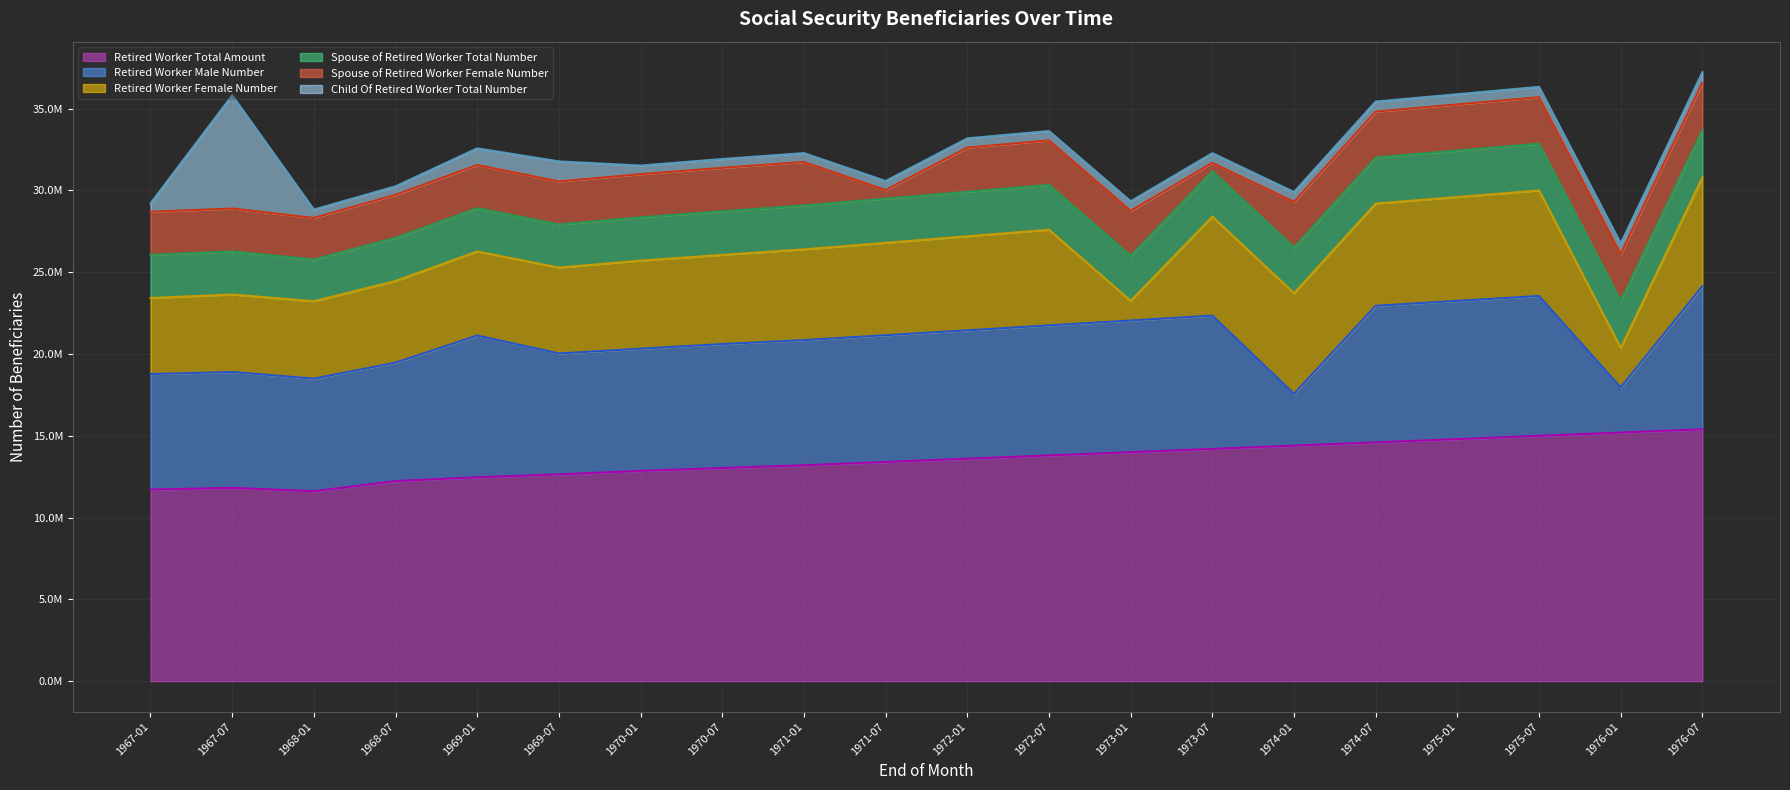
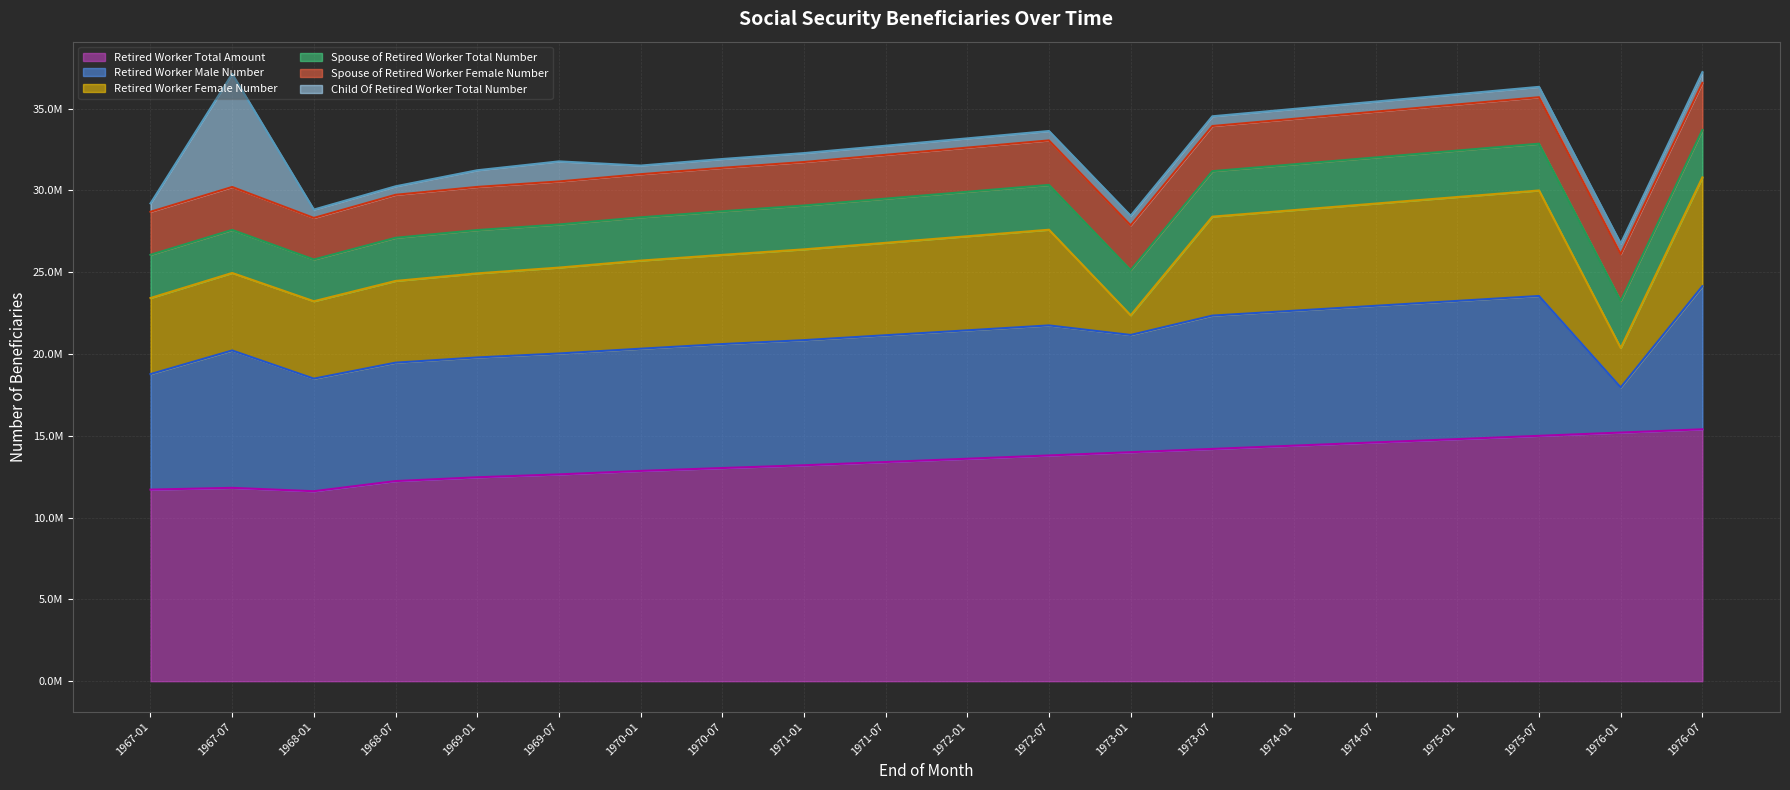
  {
    "Retired Worker Total Amount": {
      "1967-01": 11700000,
      "1967-07": 11800000,
      "1968-01": 11600000,
      "1968-07": 12200000,
      "1969-01": 12500000,
      "1969-07": 12600000,
      "1970-01": 12900000,
      "1970-07": 13000000,
      "1971-01": 13200000,
      "1971-07": 13400000,
      "1972-01": 13600000,
      "1972-07": 13800000,
      "1973-01": 14000000,
      "1973-07": 14200000,
      "1974-01": 14400000,
      "1974-07": 14600000,
      "1975-01": 14800000,
      "1975-07": 15000000,
      "1976-01": 15200000,
      "1976-07": 15400000
    },
    "Retired Worker Male Number": {
      "1967-01": 7100000,
-     "1967-07": 7100000,
+     "1967-07": 8400000,
      "1968-01": 6900000,
      "1968-07": 7200000,
-     "1969-01": 8700000,
+     "1969-01": 7300000,
      "1969-07": 7400000,
      "1970-01": 7500000,
      "1970-07": 7600000,
      "1971-01": 7700000,
      "1971-07": 7800000,
      "1972-01": 7900000,
      "1972-07": 8000000,
-     "1973-01": 8100000,
+     "1973-01": 7200000,
      "1973-07": 8200000,
-     "1974-01": 3200000,
+     "1974-01": 8300000,
      "1974-07": 8400000,
      "1975-01": 8500000,
      "1975-07": 8600000,
      "1976-01": 2800000,
      "1976-07": 8800000
    },
    "Retired Worker Female Number": {
      "1967-01": 4700000,
      "1967-07": 4700000,
      "1968-01": 4700000,
      "1968-07": 5000000,
      "1969-01": 5100000,
      "1969-07": 5200000,
      "1970-01": 5400000,
      "1970-07": 5500000,
      "1971-01": 5600000,
      "1971-07": 5700000,
      "1972-01": 5800000,
      "1972-07": 5900000,
      "1973-01": 1200000,
      "1973-07": 6100000,
      "1974-01": 6200000,
      "1974-07": 6300000,
      "1975-01": 6400000,
      "1975-07": 6500000,
      "1976-01": 2400000,
      "1976-07": 6700000
    },
    "Spouse of Retired Worker Total Number": {
      "1967-01": 2600000,
      "1967-07": 2600000,
      "1968-01": 2600000,
      "1968-07": 2600000,
      "1969-01": 2600000,
      "1969-07": 2600000,
      "1970-01": 2600000,
      "1970-07": 2700000,
      "1971-01": 2700000,
      "1971-07": 2700000,
      "1972-01": 2700000,
      "1972-07": 2700000,
      "1973-01": 2800000,
      "1973-07": 2800000,
      "1974-01": 2800000,
      "1974-07": 2800000,
      "1975-01": 2800000,
      "1975-07": 2900000,
      "1976-01": 2900000,
      "1976-07": 2900000
    },
    "Spouse of Retired Worker Female Number": {
      "1967-01": 2600000,
      "1967-07": 2600000,
      "1968-01": 2500000,
      "1968-07": 2600000,
      "1969-01": 2600000,
      "1969-07": 2600000,
      "1970-01": 2600000,
      "1970-07": 2700000,
      "1971-01": 2700000,
-     "1971-07": 500000,
+     "1971-07": 2700000,
      "1972-01": 2700000,
      "1972-07": 2700000,
      "1973-01": 2700000,
-     "1973-07": 500000,
+     "1973-07": 2800000,
      "1974-01": 2800000,
      "1974-07": 2800000,
      "1975-01": 2800000,
      "1975-07": 2800000,
      "1976-01": 2900000,
      "1976-07": 2900000
    },
    "Child Of Retired Worker Total Number": {
      "1967-01": 500000,
      "1968-01": 500000,
      "1968-07": 500000,
      "1969-01": 1000000,
      "1969-07": 1200000,
      "1970-01": 500000,
      "1970-07": 500000,
      "1971-01": 500000,
      "1971-07": 600000,
      "1972-01": 600000,
      "1972-07": 600000,
      "1973-01": 600000,
      "1973-07": 600000,
      "1974-01": 600000,
      "1974-07": 600000,
      "1975-01": 600000,
      "1975-07": 600000,
      "1976-01": 600000,
      "1976-07": 700000
    }
  }
